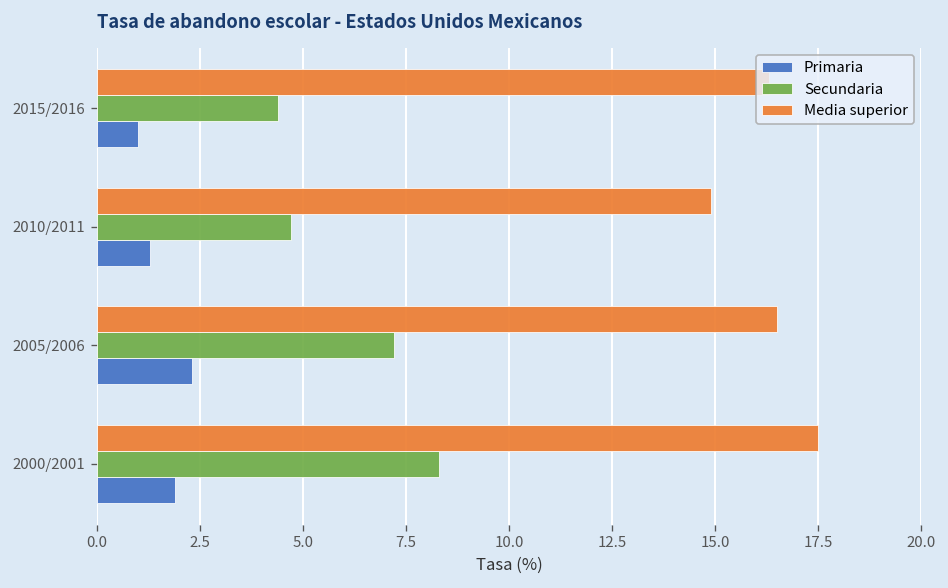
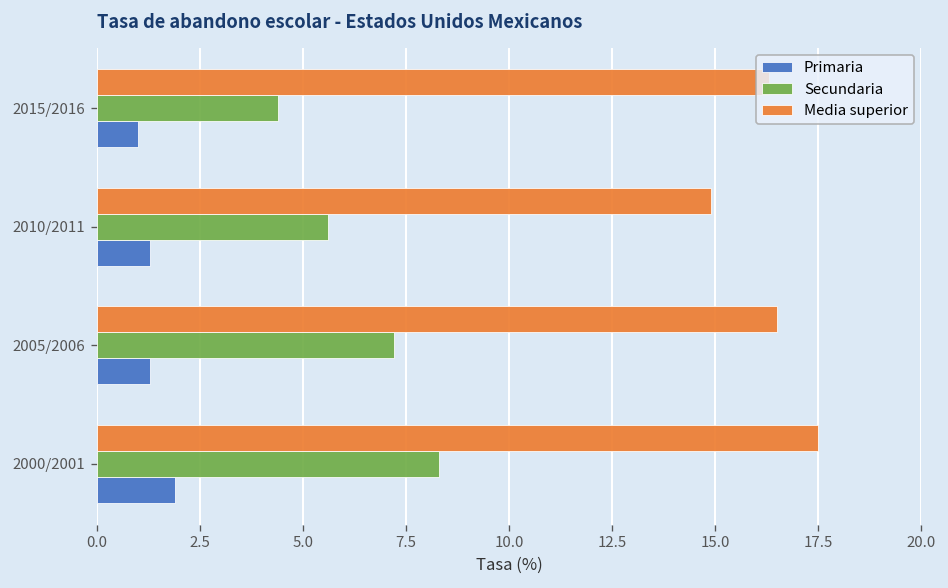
  {
    "Primaria": {
      "2015/2016": 1.0,
      "2010/2011": 1.3,
-     "2005/2006": 2.3,
+     "2005/2006": 1.3,
      "2000/2001": 1.9
    },
    "Secundaria": {
      "2015/2016": 4.4,
-     "2010/2011": 4.7,
+     "2010/2011": 5.6,
      "2005/2006": 7.2,
      "2000/2001": 8.3
    },
    "Media superior": {
      "2010/2011": 14.9,
      "2005/2006": 16.5,
      "2000/2001": 17.5
    }
  }
